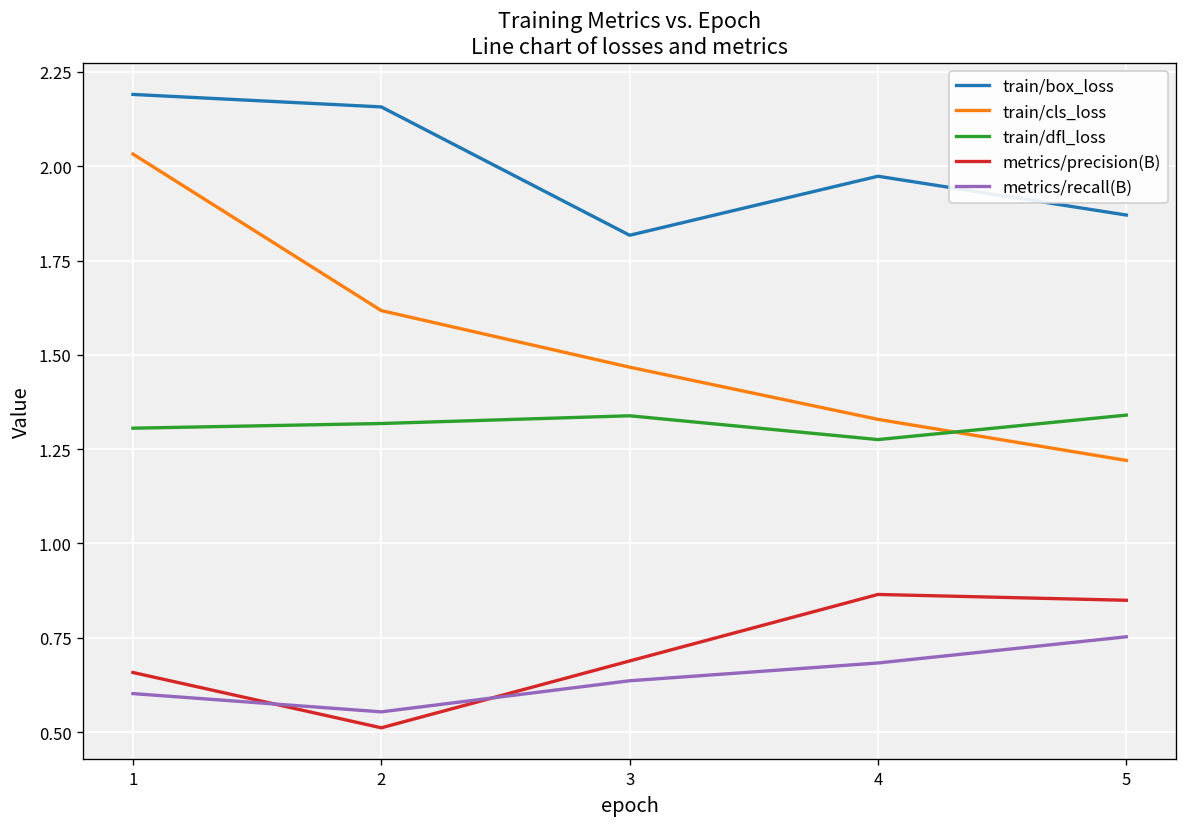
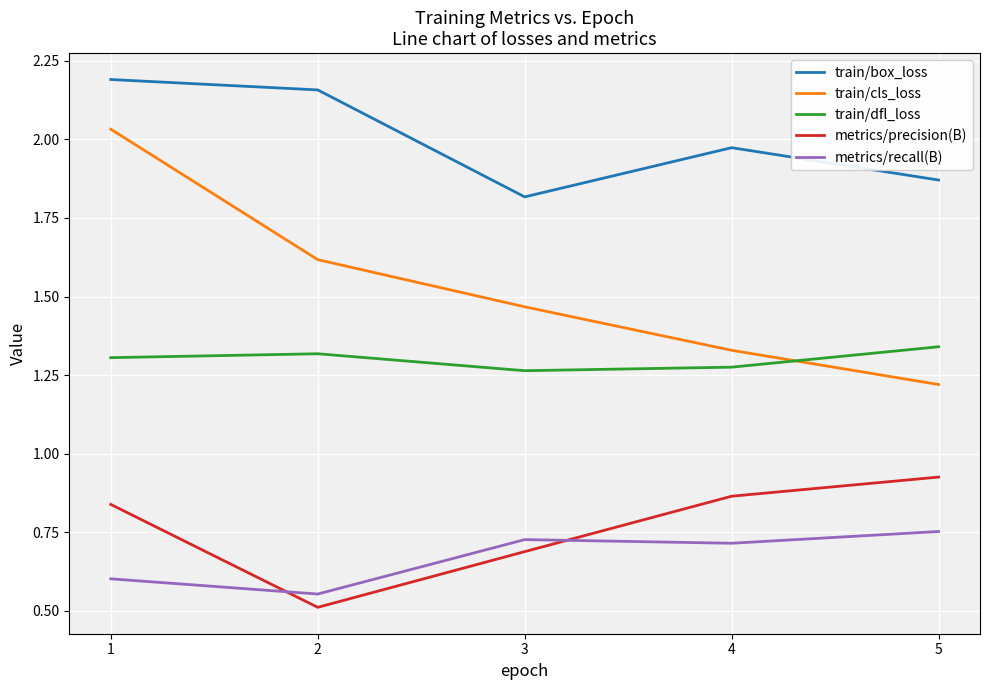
  {
    "train/box_loss": {
      "1": 2.19,
      "2": 2.16,
      "3": 1.82,
      "4": 1.97,
      "5": 1.87
    },
    "train/cls_loss": {
      "1": 2.03,
      "2": 1.62,
      "3": 1.47,
      "4": 1.33,
      "5": 1.22
    },
    "train/dfl_loss": {
      "1": 1.31,
      "2": 1.32,
-     "3": 1.34,
+     "3": 1.26,
      "4": 1.28,
      "5": 1.34
    },
    "metrics/precision(B)": {
-     "1": 0.66,
+     "1": 0.84,
      "2": 0.51,
      "3": 0.69,
      "4": 0.86,
-     "5": 0.85
+     "5": 0.93
    },
    "metrics/recall(B)": {
      "1": 0.60,
      "2": 0.55,
-     "3": 0.64,
-     "4": 0.68,
+     "3": 0.73,
+     "4": 0.72,
      "5": 0.75
    }
  }
